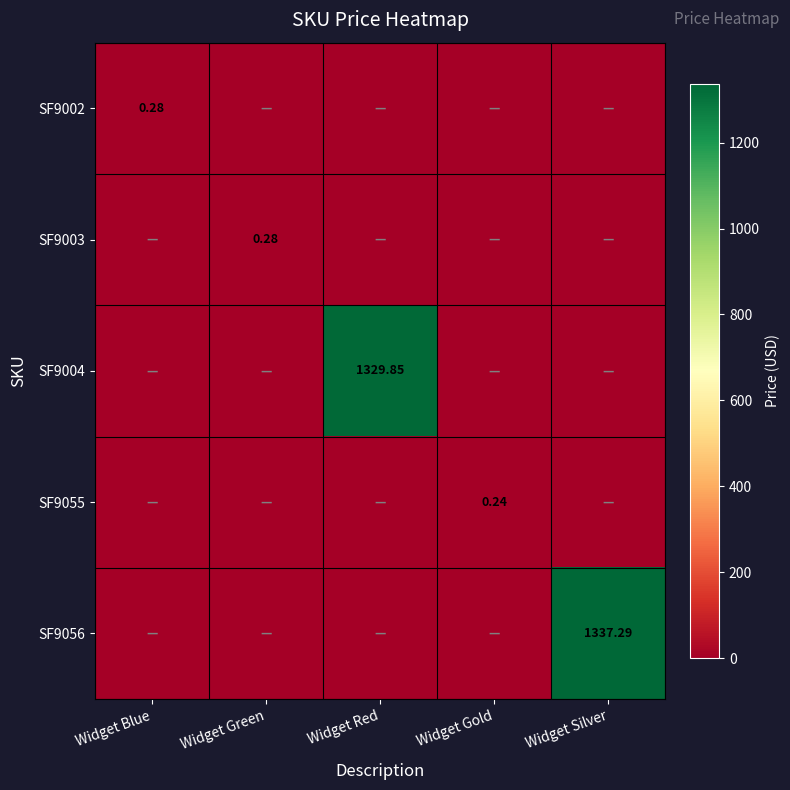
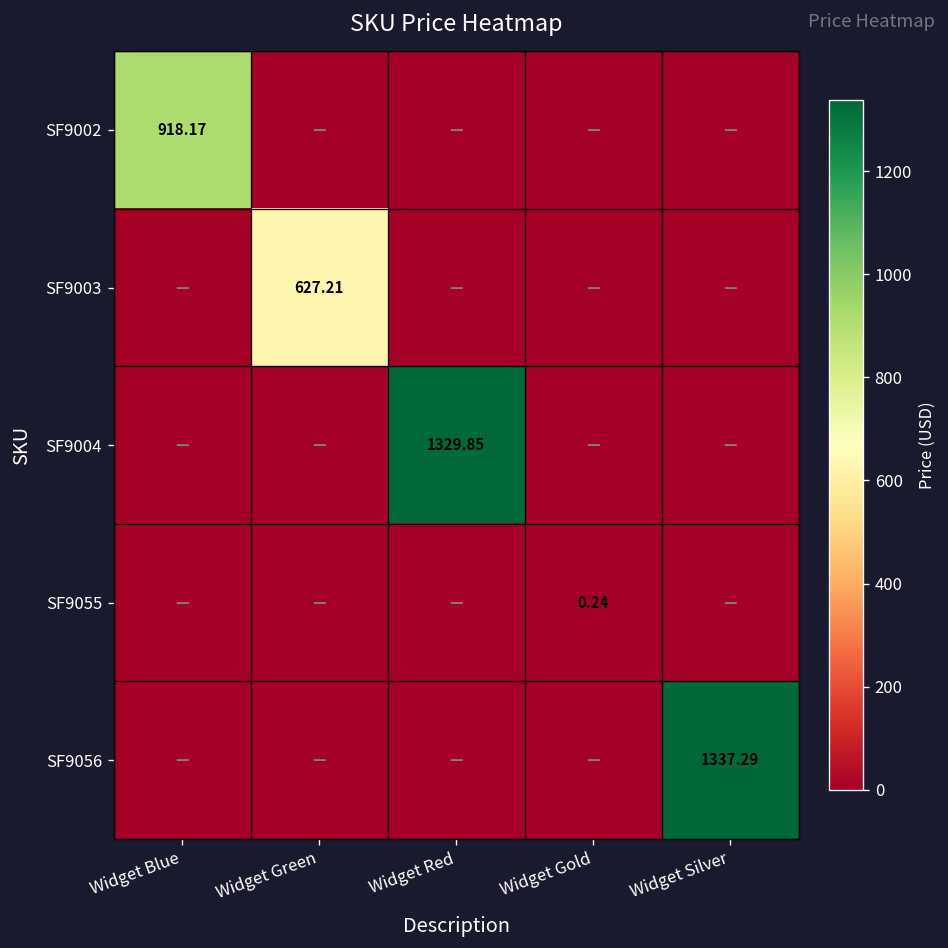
  {
    "SF9002": {
-     "Widget Blue": 0.28
+     "Widget Blue": 918.17
    },
    "SF9003": {
-     "Widget Green": 0.28
+     "Widget Green": 627.21
    },
    "SF9004": {
      "Widget Red": 1329.85
    },
    "SF9055": {
      "Widget Gold": 0.24
    },
    "SF9056": {
      "Widget Silver": 1337.29
    }
  }
